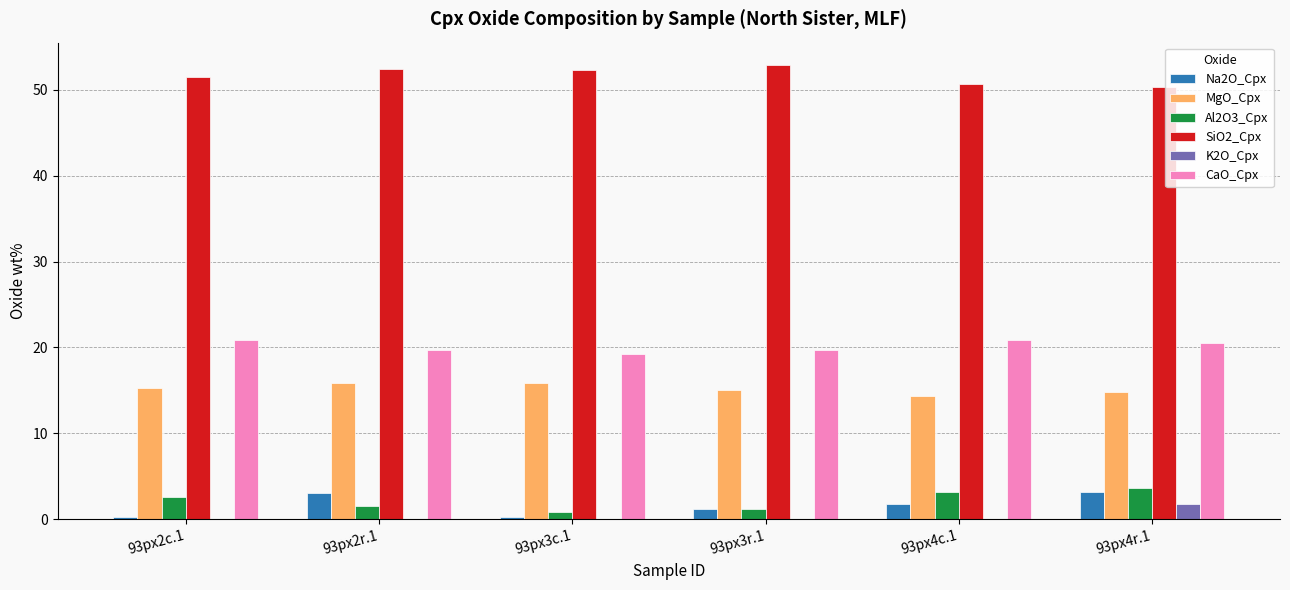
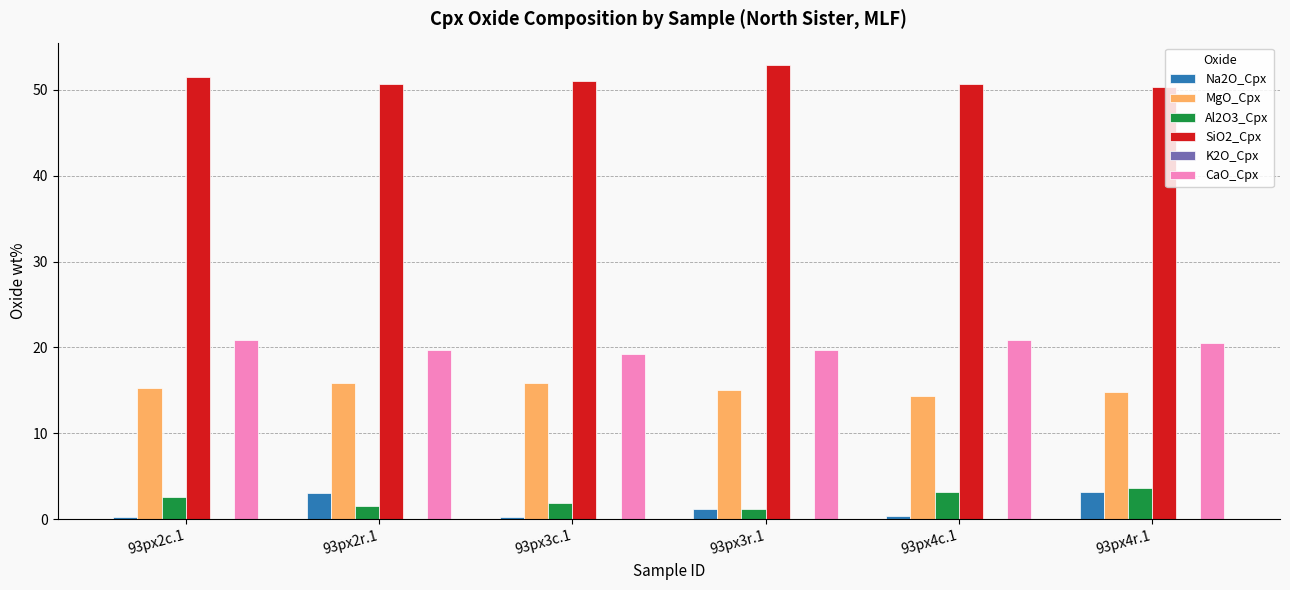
  {
    "Na2O_Cpx": {
      "93px2c.1": 0,
      "93px2r.1": 3,
      "93px3r.1": 1,
-     "93px4c.1": 2,
+     "93px4c.1": 0,
      "93px4r.1": 3
    },
    "MgO_Cpx": {
      "93px2c.1": 15,
      "93px2r.1": 16,
      "93px3c.1": 16,
      "93px3r.1": 15,
      "93px4c.1": 14,
      "93px4r.1": 15
    },
    "Al2O3_Cpx": {
      "93px2c.1": 3,
      "93px2r.1": 2,
-     "93px3c.1": 1,
+     "93px3c.1": 2,
      "93px3r.1": 1,
      "93px4c.1": 3,
      "93px4r.1": 4
    },
    "SiO2_Cpx": {
      "93px2c.1": 51,
-     "93px2r.1": 52,
-     "93px3c.1": 52,
+     "93px2r.1": 51,
+     "93px3c.1": 51,
      "93px3r.1": 53,
      "93px4c.1": 51,
      "93px4r.1": 50
    },
    "K2O_Cpx": {
-     "93px4r.1": 2
+     "93px4r.1": 0
    },
    "CaO_Cpx": {
      "93px2c.1": 21,
      "93px2r.1": 20,
      "93px3c.1": 19,
      "93px3r.1": 20,
      "93px4c.1": 21,
      "93px4r.1": 21
    }
  }
